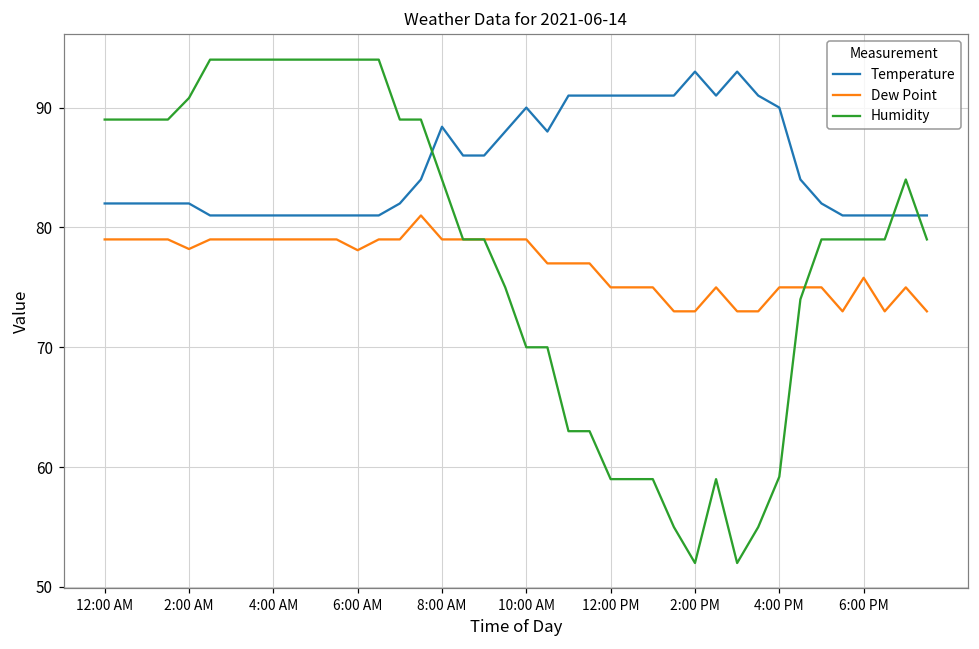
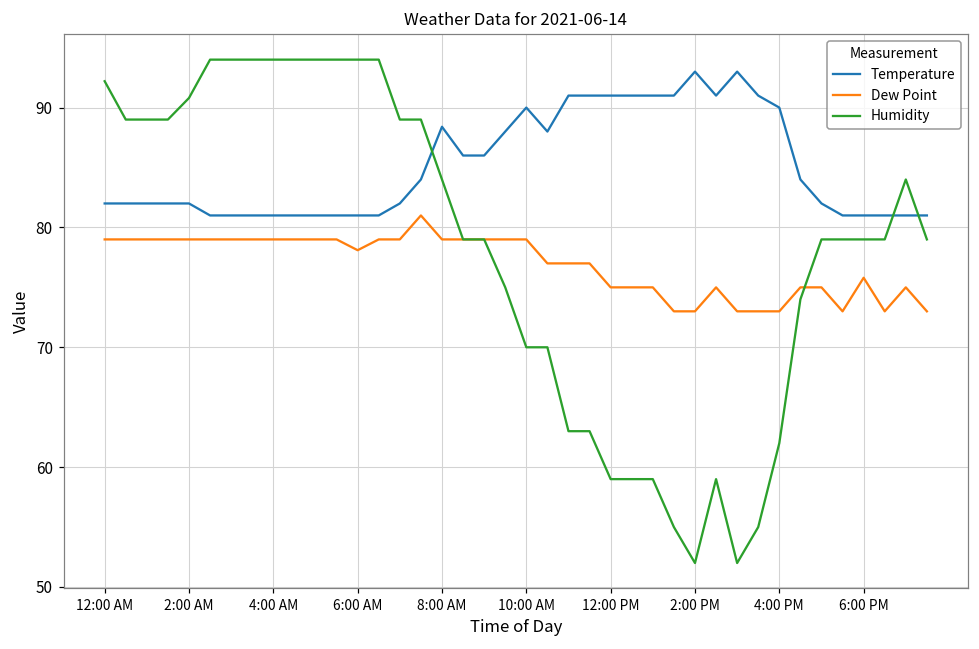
  {
    "Temperature": {
      "12:00 AM": 82.0,
      "2:00 AM": 82.0,
      "4:00 AM": 81.0,
      "6:00 AM": 81.0,
      "8:00 AM": 88.4,
      "10:00 AM": 90.0,
      "12:00 PM": 91.0,
      "2:00 PM": 93.0,
      "4:00 PM": 90.0,
      "6:00 PM": 81.0
    },
    "Dew Point": {
      "12:00 AM": 79.0,
-     "2:00 AM": 78.2,
+     "2:00 AM": 79.0,
      "4:00 AM": 79.0,
      "6:00 AM": 78.1,
      "8:00 AM": 79.0,
      "10:00 AM": 79.0,
      "12:00 PM": 75.0,
      "2:00 PM": 73.0,
-     "4:00 PM": 75,
+     "4:00 PM": 73,
      "6:00 PM": 75.8
    },
    "Humidity": {
-     "12:00 AM": 89.0,
+     "12:00 AM": 92.2,
      "2:00 AM": 90.8,
      "4:00 AM": 94.0,
      "6:00 AM": 94.0,
      "8:00 AM": 84.0,
      "10:00 AM": 70.0,
      "12:00 PM": 59.0,
      "2:00 PM": 52.0,
-     "4:00 PM": 59.2,
+     "4:00 PM": 62.0,
      "6:00 PM": 79.0
    }
  }
